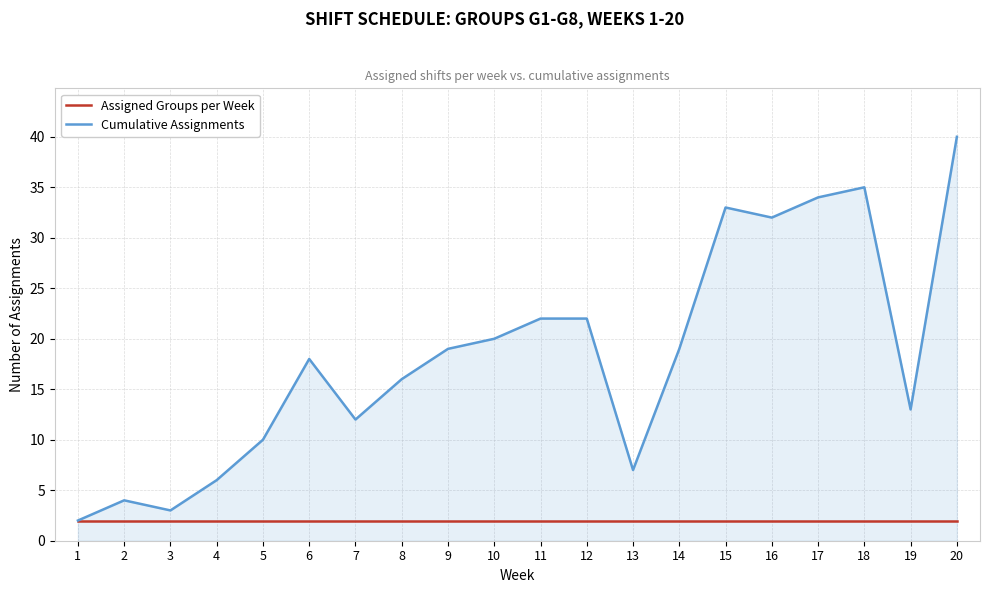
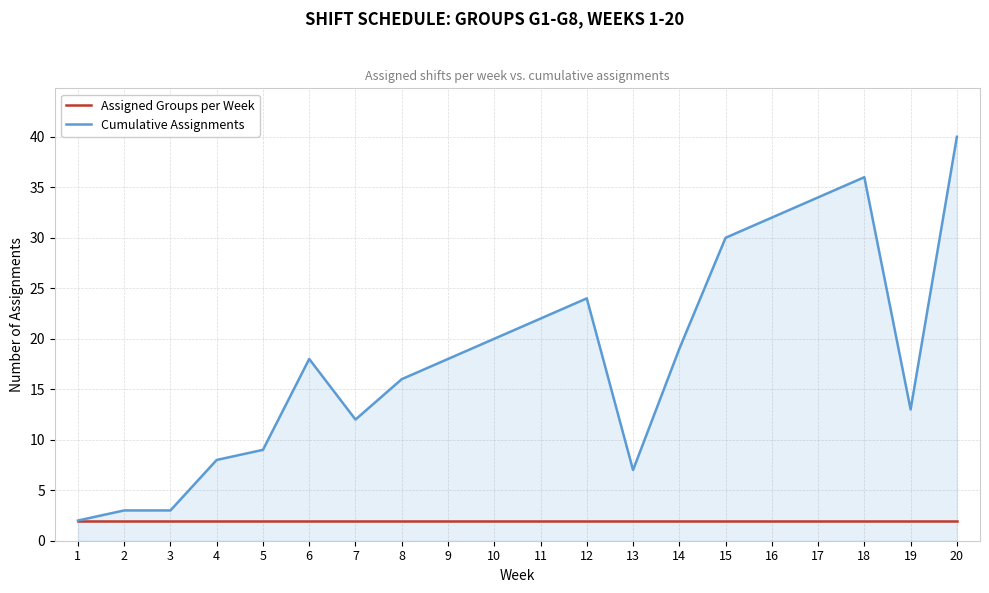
  {
    "Assigned Groups per Week": {
      "2": 2,
      "3": 2,
      "4": 2,
      "5": 2,
      "6": 2,
      "7": 2,
      "8": 2,
      "9": 2,
      "10": 2,
      "11": 2,
      "12": 2,
      "13": 2,
      "14": 2,
      "15": 2,
      "16": 2,
      "17": 2,
      "18": 2,
      "19": 2,
      "20": 2
    },
    "Cumulative Assignments": {
-     "2": 4,
+     "2": 3,
      "3": 3,
-     "4": 6,
-     "5": 10,
+     "4": 8,
+     "5": 9,
      "6": 18,
      "7": 12,
      "8": 16,
-     "9": 19,
+     "9": 18,
      "10": 20,
      "11": 22,
-     "12": 22,
+     "12": 24,
      "13": 7,
      "14": 19,
-     "15": 33,
+     "15": 30,
      "16": 32,
      "17": 34,
-     "18": 35,
+     "18": 36,
      "19": 13,
      "20": 40
    }
  }
